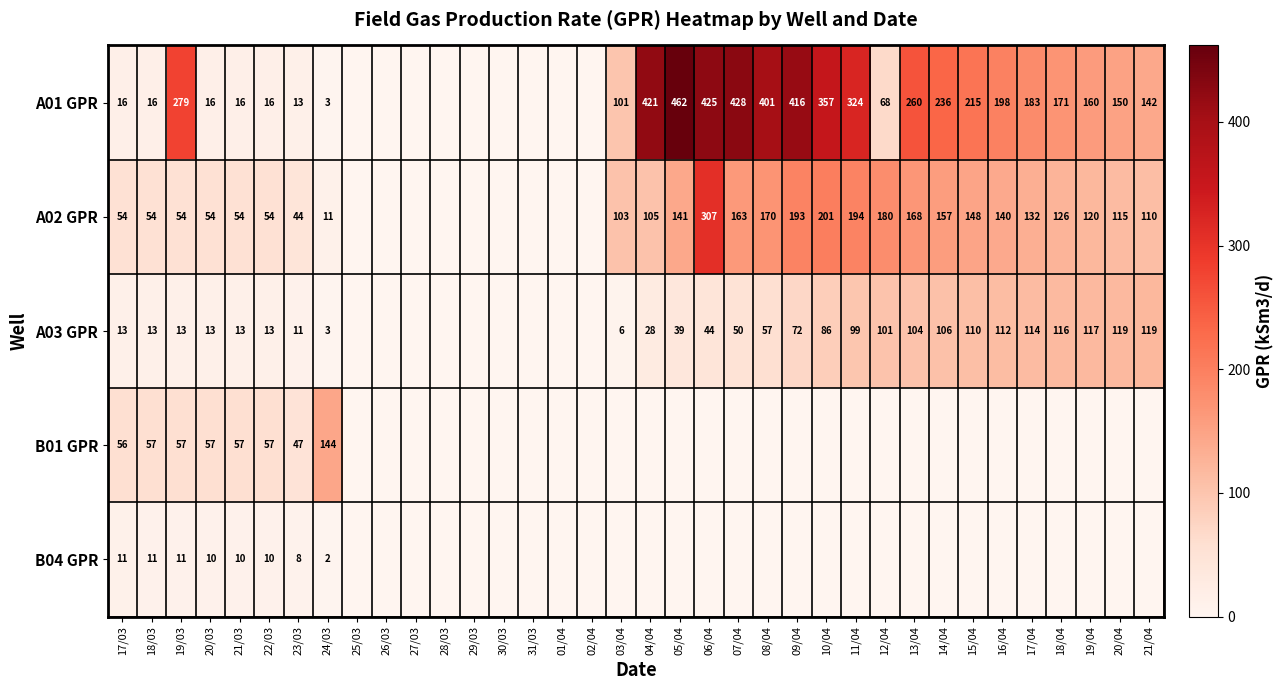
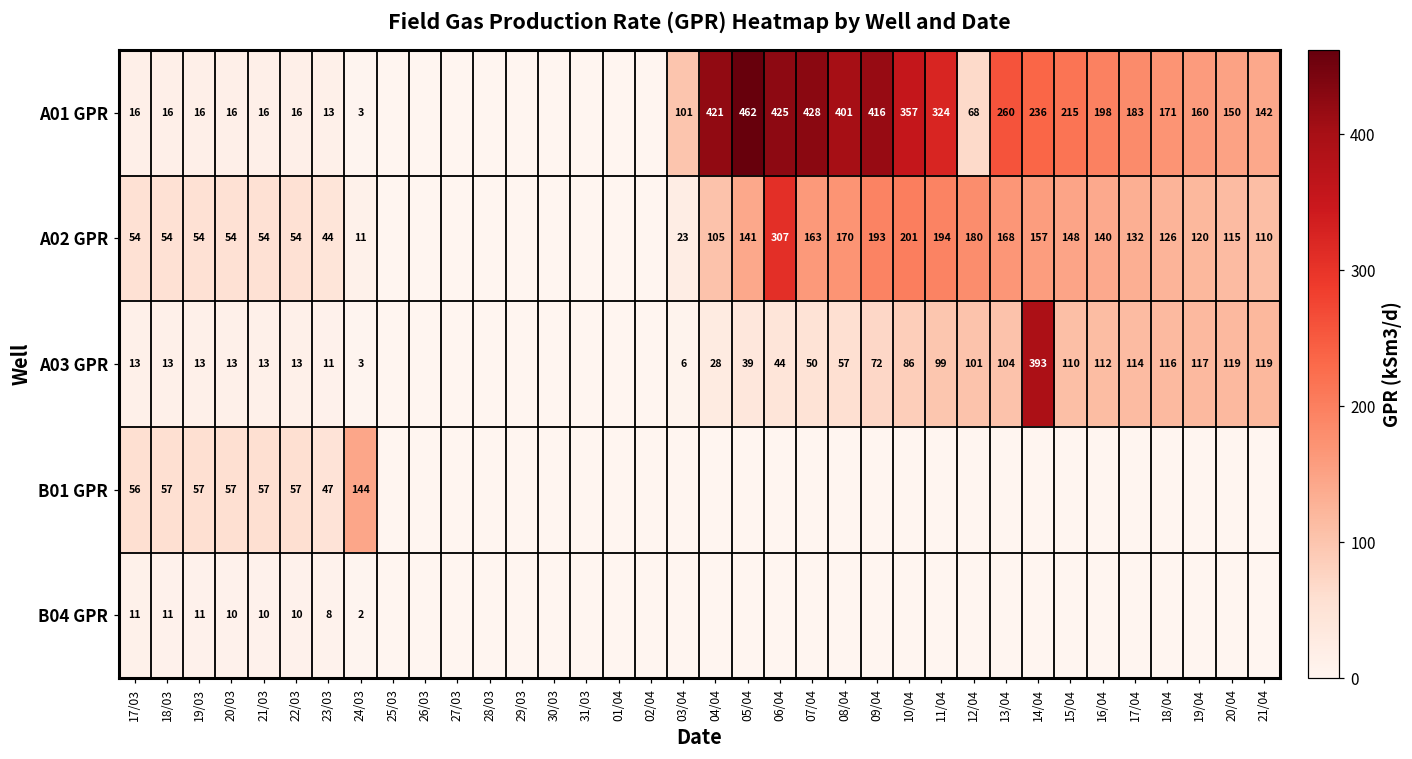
  {
    "A01 GPR": {
      "17/03": 16,
      "18/03": 16,
-     "19/03": 279,
+     "19/03": 16,
      "20/03": 16,
      "21/03": 16,
      "22/03": 16,
      "23/03": 13,
      "24/03": 3,
      "03/04": 101,
      "04/04": 421,
      "05/04": 462,
      "06/04": 425,
      "07/04": 428,
      "08/04": 401,
      "09/04": 416,
      "10/04": 357,
      "11/04": 324,
      "12/04": 68,
      "13/04": 260,
      "14/04": 236,
      "15/04": 215,
      "16/04": 198,
      "17/04": 183,
      "18/04": 171,
      "19/04": 160,
      "20/04": 150,
      "21/04": 142
    },
    "A02 GPR": {
      "17/03": 54,
      "18/03": 54,
      "19/03": 54,
      "20/03": 54,
      "21/03": 54,
      "22/03": 54,
      "23/03": 44,
      "24/03": 11,
-     "03/04": 103,
+     "03/04": 23,
      "04/04": 105,
      "05/04": 141,
      "06/04": 307,
      "07/04": 163,
      "08/04": 170,
      "09/04": 193,
      "10/04": 201,
      "11/04": 194,
      "12/04": 180,
      "13/04": 168,
      "14/04": 157,
      "15/04": 148,
      "16/04": 140,
      "17/04": 132,
      "18/04": 126,
      "19/04": 120,
      "20/04": 115,
      "21/04": 110
    },
    "A03 GPR": {
      "17/03": 13,
      "18/03": 13,
      "19/03": 13,
      "20/03": 13,
      "21/03": 13,
      "22/03": 13,
      "23/03": 11,
      "24/03": 3,
      "03/04": 6,
      "04/04": 28,
      "05/04": 39,
      "06/04": 44,
      "07/04": 50,
      "08/04": 57,
      "09/04": 72,
      "10/04": 86,
      "11/04": 99,
      "12/04": 101,
      "13/04": 104,
-     "14/04": 106,
+     "14/04": 393,
      "15/04": 110,
      "16/04": 112,
      "17/04": 114,
      "18/04": 116,
      "19/04": 117,
      "20/04": 119,
      "21/04": 119
    },
    "B01 GPR": {
      "17/03": 56,
      "18/03": 57,
      "19/03": 57,
      "20/03": 57,
      "21/03": 57,
      "22/03": 57,
      "23/03": 47,
      "24/03": 144
    },
    "B04 GPR": {
      "17/03": 11,
      "18/03": 11,
      "19/03": 11,
      "20/03": 10,
      "21/03": 10,
      "22/03": 10,
      "23/03": 8,
      "24/03": 2
    }
  }
